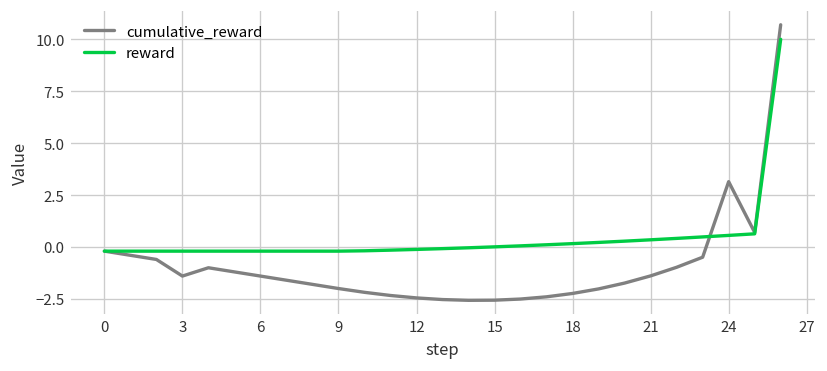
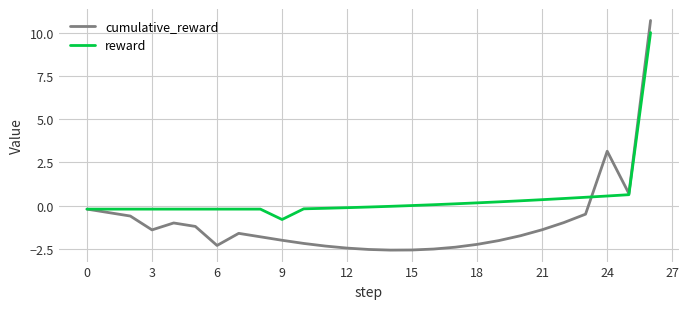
  {
    "cumulative_reward": {
      "3": -1.4,
-     "6": -1.4,
+     "6": -2.3,
      "9": -2.0,
      "12": -2.5,
      "15": -2.6,
      "18": -2.2,
      "21": -1.4,
      "24": 3.1
    },
    "reward": {
      "3": -0.2,
      "6": -0.2,
-     "9": -0.2,
+     "9": -0.8,
      "12": -0.1,
      "15": 0.0,
      "18": 0.2,
      "21": 0.3,
      "24": 0.6
    }
  }
